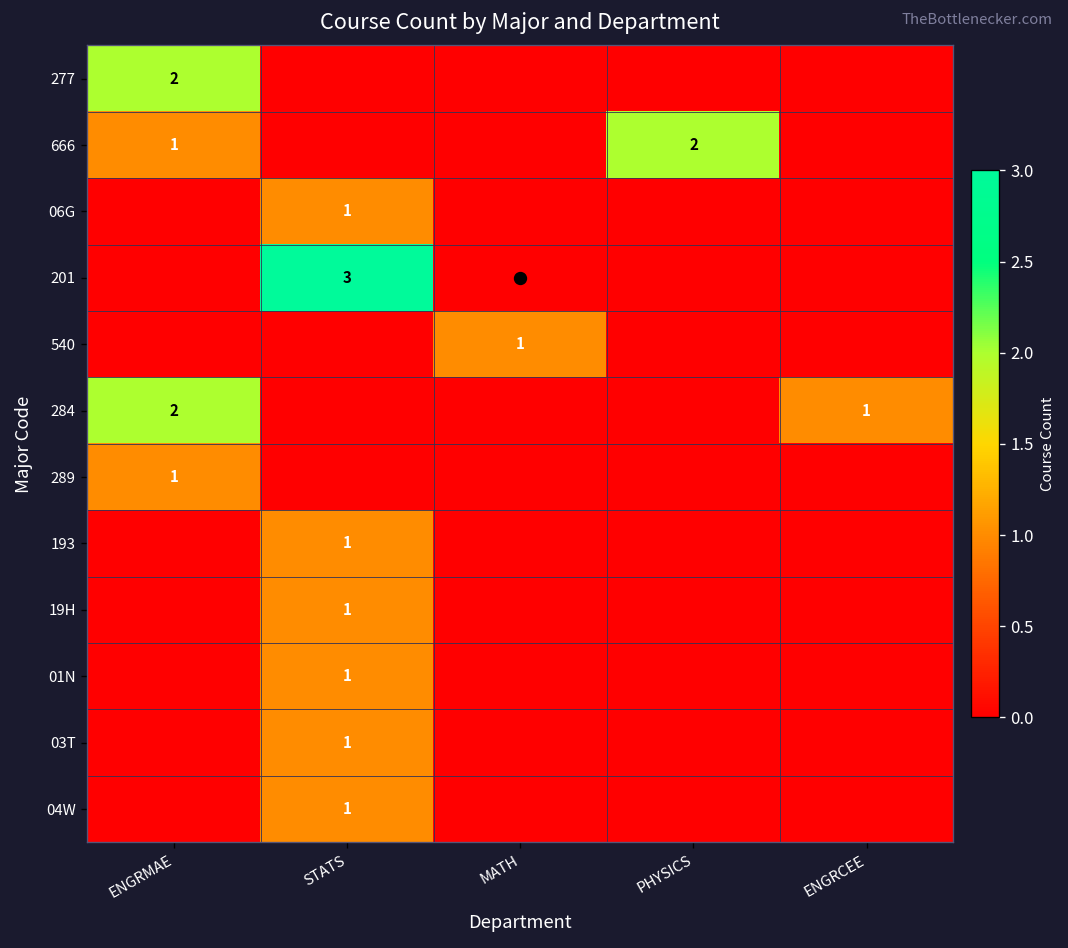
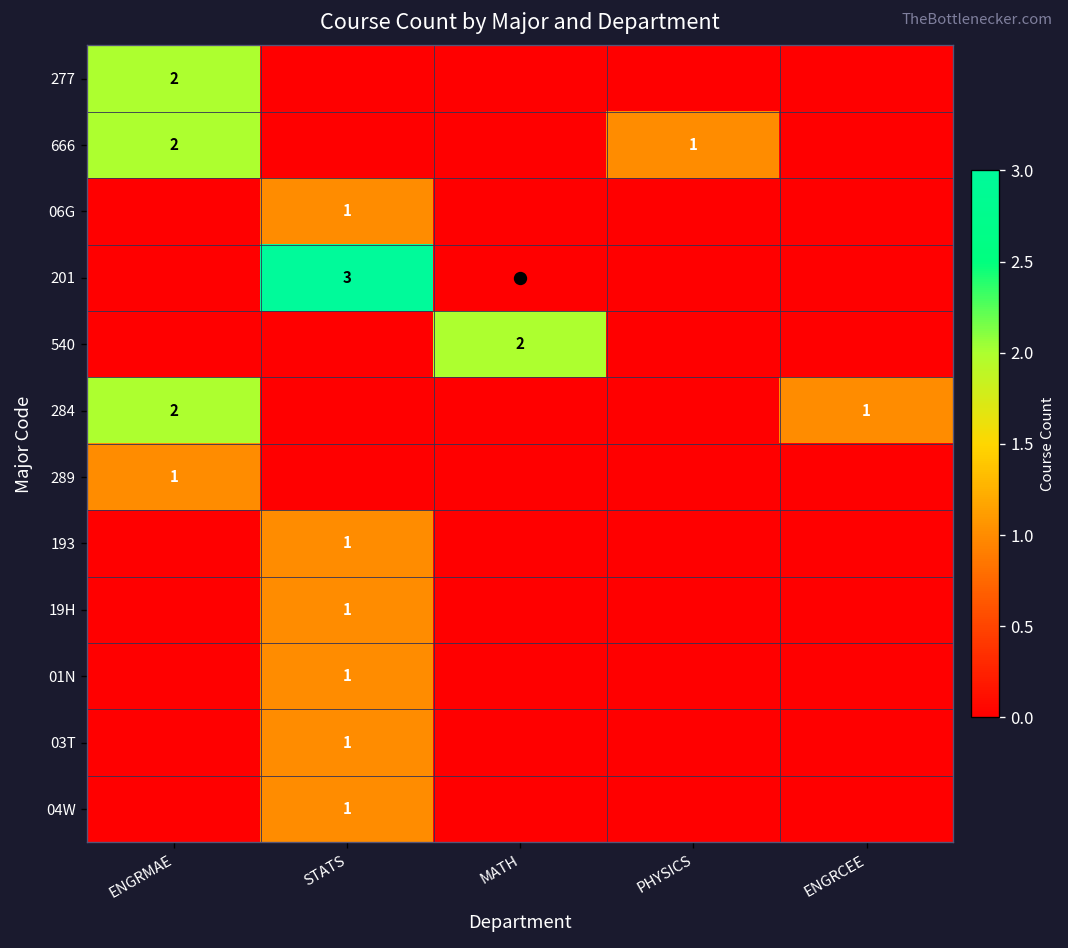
  {
    "277": {
      "ENGRMAE": 2
    },
    "666": {
-     "ENGRMAE": 1,
-     "PHYSICS": 2
+     "ENGRMAE": 2,
+     "PHYSICS": 1
    },
    "06G": {
      "STATS": 1
    },
    "201": {
      "STATS": 3
    },
    "540": {
-     "MATH": 1
+     "MATH": 2
    },
    "284": {
      "ENGRMAE": 2,
      "ENGRCEE": 1
    },
    "289": {
      "ENGRMAE": 1
    },
    "193": {
      "STATS": 1
    },
    "19H": {
      "STATS": 1
    },
    "01N": {
      "STATS": 1
    },
    "03T": {
      "STATS": 1
    },
    "04W": {
      "STATS": 1
    }
  }
